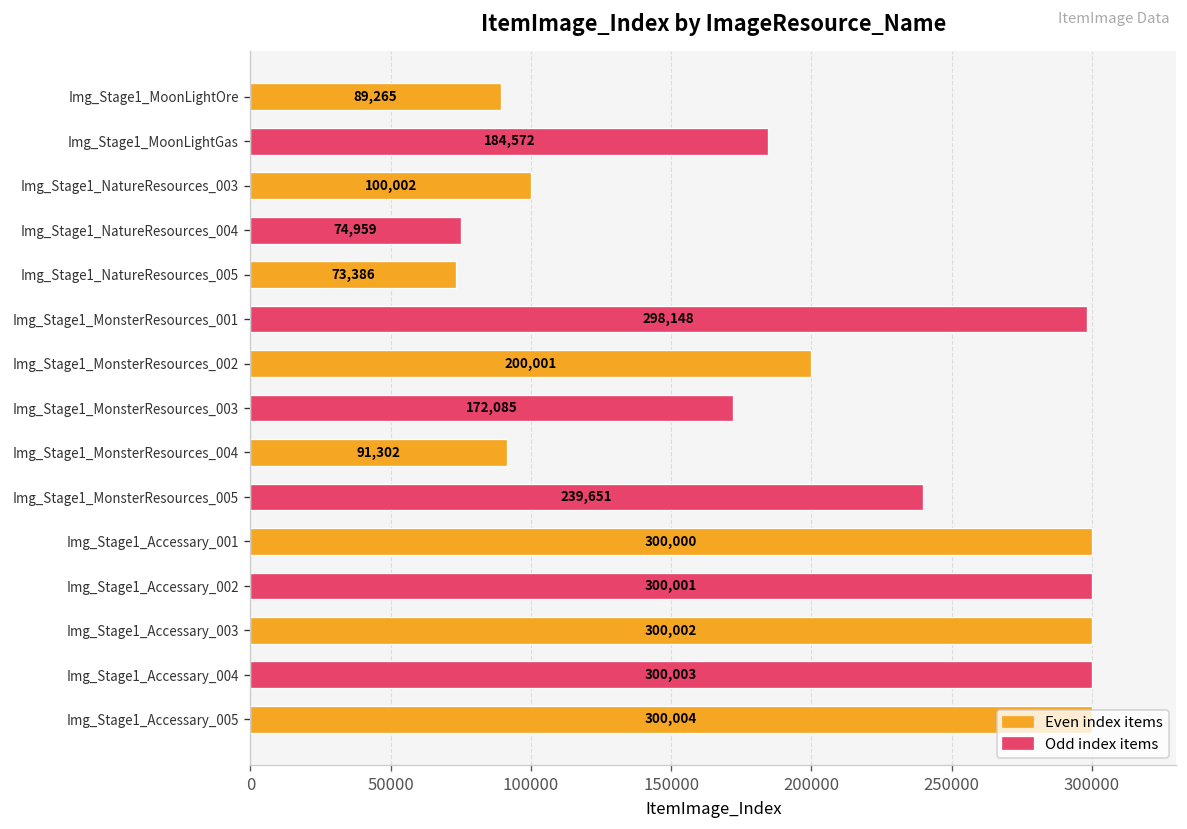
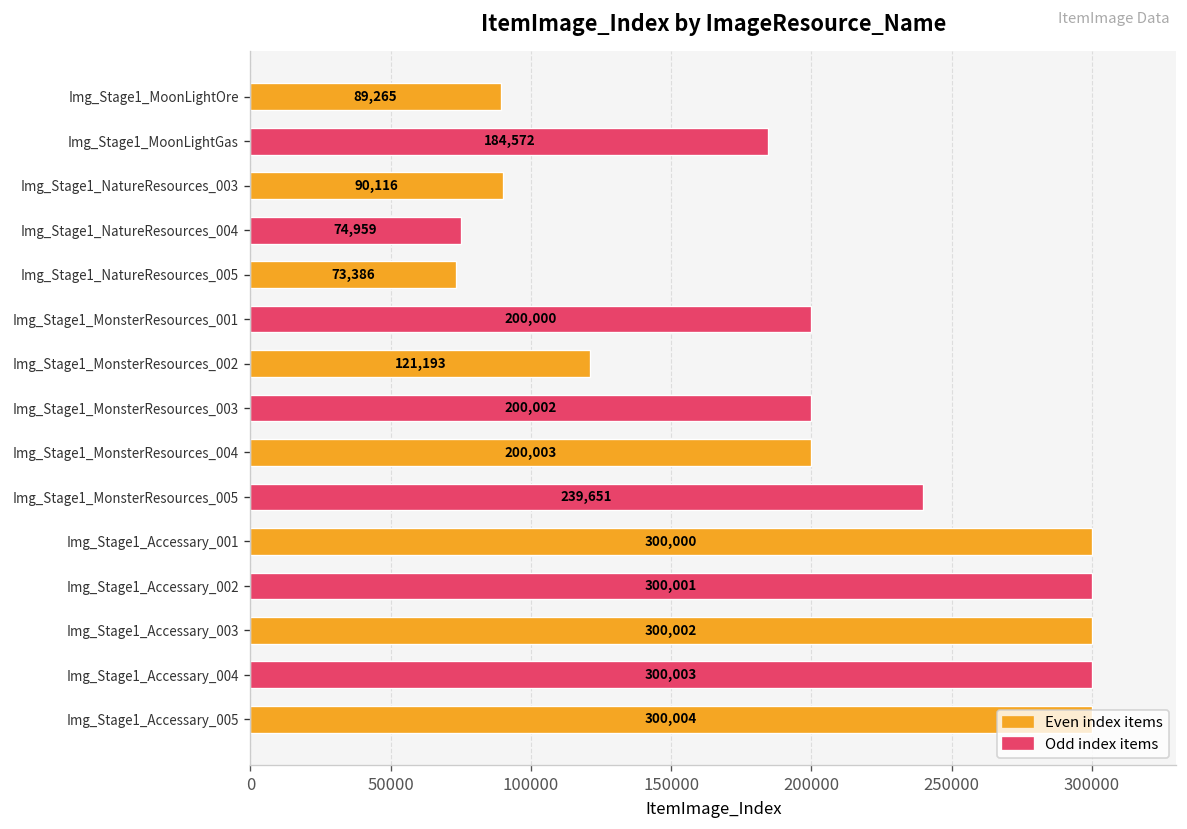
  {
    "Img_Stage1_MoonLightOre": "89,265",
    "Img_Stage1_MoonLightGas": "184,572",
-   "Img_Stage1_NatureResources_003": "100,002",
+   "Img_Stage1_NatureResources_003": "90,116",
    "Img_Stage1_NatureResources_004": "74,959",
    "Img_Stage1_NatureResources_005": "73,386",
-   "Img_Stage1_MonsterResources_001": "298,148",
-   "Img_Stage1_MonsterResources_002": "200,001",
-   "Img_Stage1_MonsterResources_003": "172,085",
-   "Img_Stage1_MonsterResources_004": "91,302",
+   "Img_Stage1_MonsterResources_001": "200,000",
+   "Img_Stage1_MonsterResources_002": "121,193",
+   "Img_Stage1_MonsterResources_003": "200,002",
+   "Img_Stage1_MonsterResources_004": "200,003",
    "Img_Stage1_MonsterResources_005": "239,651",
    "Img_Stage1_Accessary_001": "300,000",
    "Img_Stage1_Accessary_002": "300,001",
    "Img_Stage1_Accessary_003": "300,002",
    "Img_Stage1_Accessary_004": "300,003"
  }
